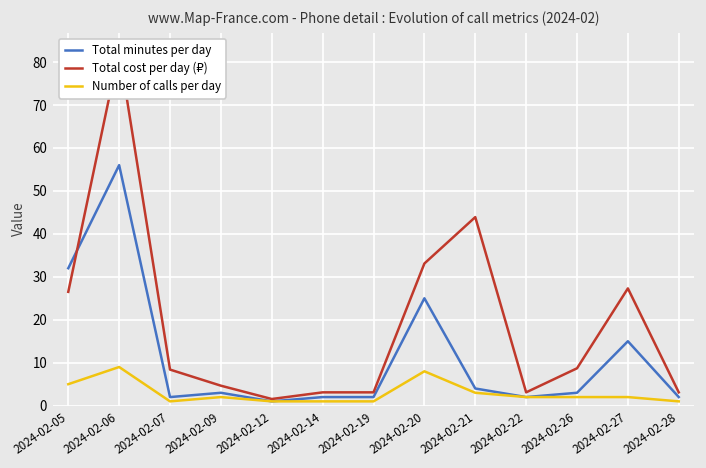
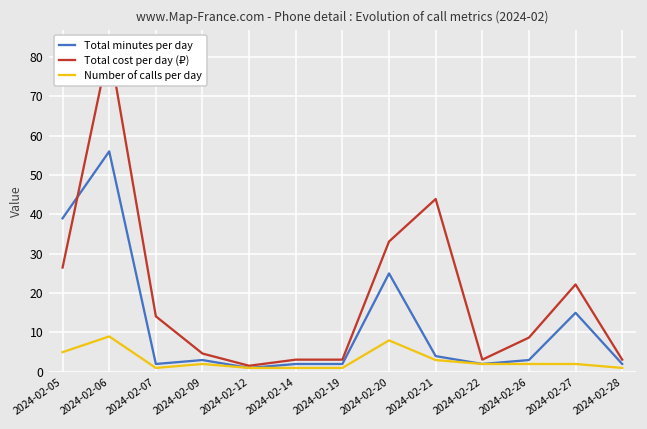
  {
    "Total minutes per day": {
-     "2024-02-05": 32,
+     "2024-02-05": 39,
      "2024-02-06": 56,
      "2024-02-07": 2,
      "2024-02-09": 3,
      "2024-02-14": 2,
      "2024-02-19": 2,
      "2024-02-20": 25,
      "2024-02-21": 4,
      "2024-02-26": 3,
      "2024-02-27": 15,
      "2024-02-28": 2
    },
    "Total cost per day (₽)": {
      "2024-02-05": 27,
-     "2024-02-07": 8,
+     "2024-02-07": 14,
      "2024-02-09": 5,
      "2024-02-14": 3,
      "2024-02-19": 3,
      "2024-02-20": 33,
      "2024-02-21": 44,
      "2024-02-22": 3,
      "2024-02-26": 9,
-     "2024-02-27": 27,
+     "2024-02-27": 22,
      "2024-02-28": 3
    },
    "Number of calls per day": {
      "2024-02-05": 5,
      "2024-02-06": 9,
      "2024-02-07": 1,
      "2024-02-09": 2,
      "2024-02-14": 1,
      "2024-02-19": 1,
      "2024-02-20": 8,
      "2024-02-21": 3,
      "2024-02-26": 2,
      "2024-02-27": 2,
      "2024-02-28": 1
    }
  }
